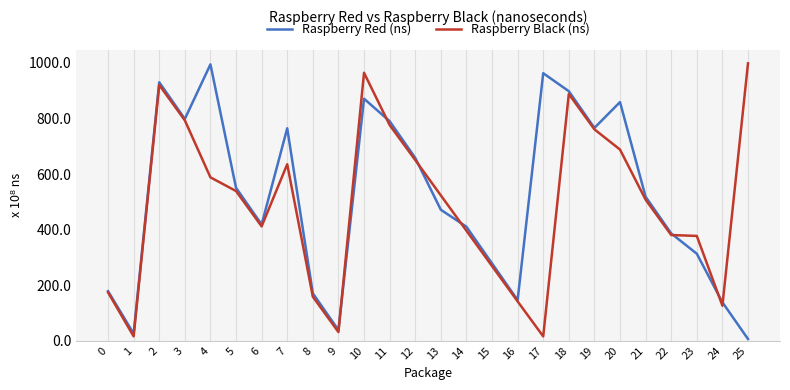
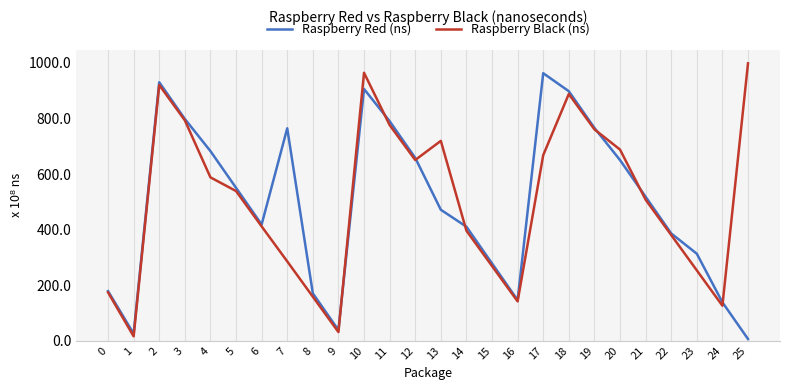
  {
    "Raspberry Red (ns)": {
      "1": 30,
      "2": 930,
-     "4": 990,
+     "4": 680,
      "5": 550,
      "7": 760,
      "8": 170,
-     "10": 870,
+     "10": 910,
      "11": 790,
      "13": 470,
      "14": 410,
      "15": 280,
      "17": 960,
      "18": 900,
-     "20": 860,
+     "20": 650,
      "21": 520,
      "23": 310,
      "24": 140,
      "25": 10
    },
    "Raspberry Black (ns)": {
      "1": 20,
      "2": 920,
      "4": 590,
      "5": 540,
-     "7": 640,
+     "7": 290,
      "8": 160,
      "10": 960,
      "11": 780,
-     "13": 520,
+     "13": 720,
      "14": 400,
      "15": 270,
-     "17": 20,
+     "17": 670,
      "18": 890,
      "20": 690,
      "21": 510,
-     "23": 380,
+     "23": 250,
      "24": 130,
      "25": 1000
    }
  }
